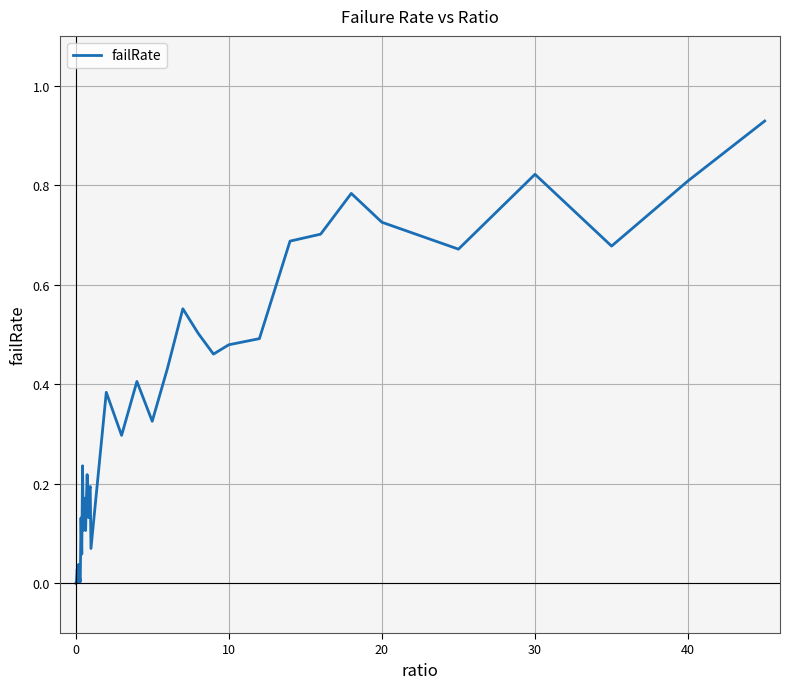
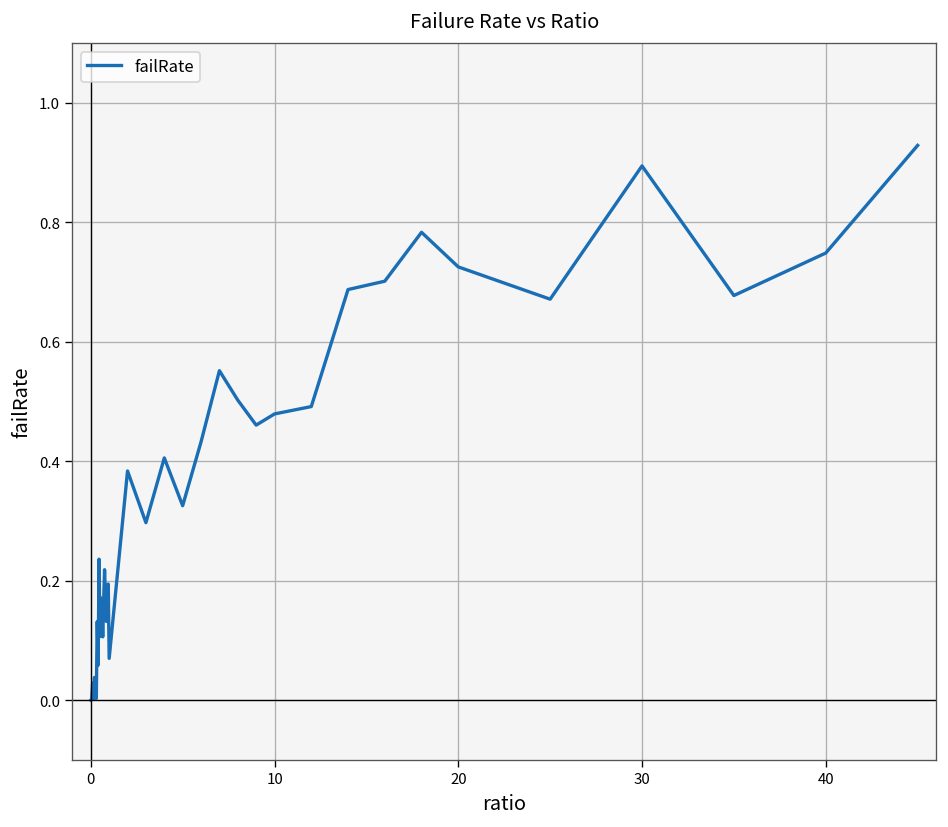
  {
    "0": 0.00,
    "10": 0.48,
    "20": 0.73,
-   "30": 0.82,
-   "40": 0.81
+   "30": 0.89,
+   "40": 0.75
  }
